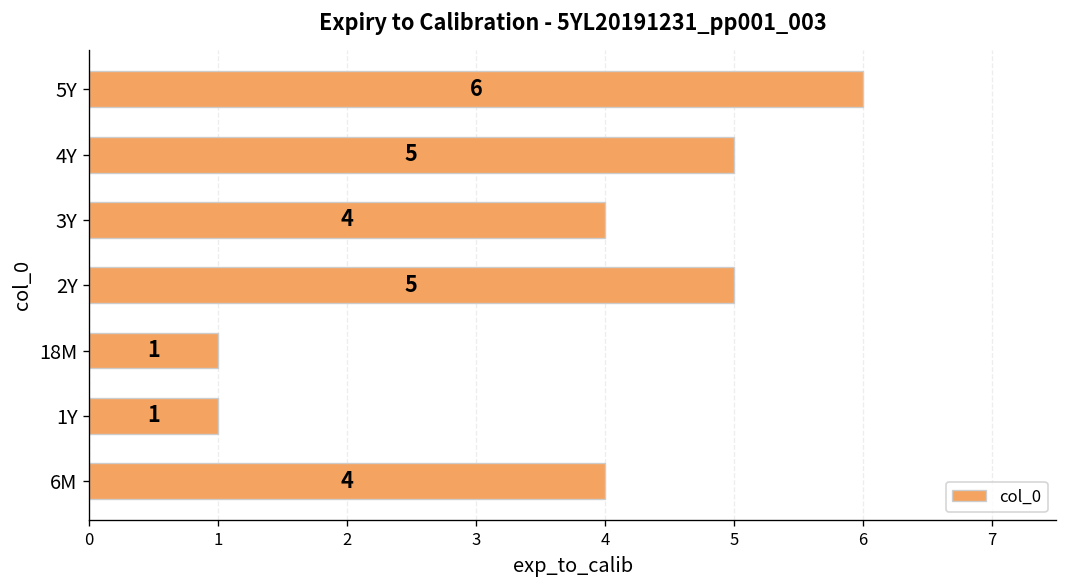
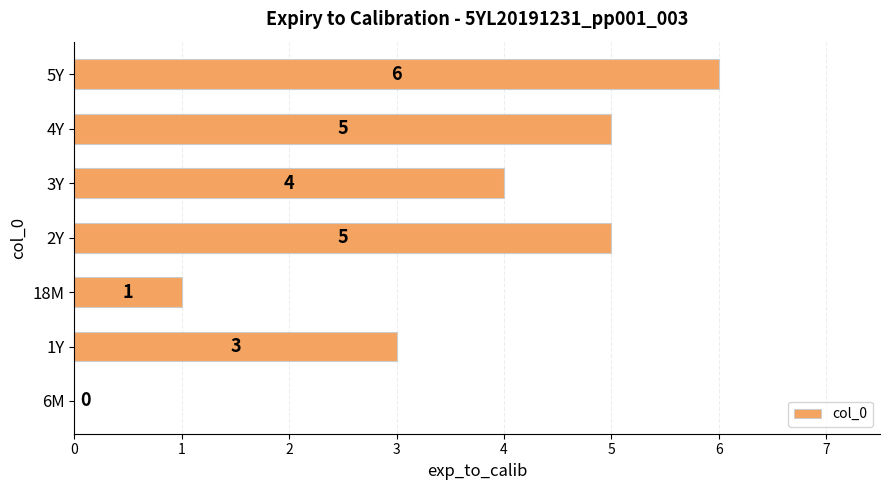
  {
    "5Y": 6,
    "4Y": 5,
    "3Y": 4,
    "2Y": 5,
    "18M": 1,
-   "1Y": 1,
-   "6M": 4
+   "1Y": 3,
+   "6M": 0
  }
